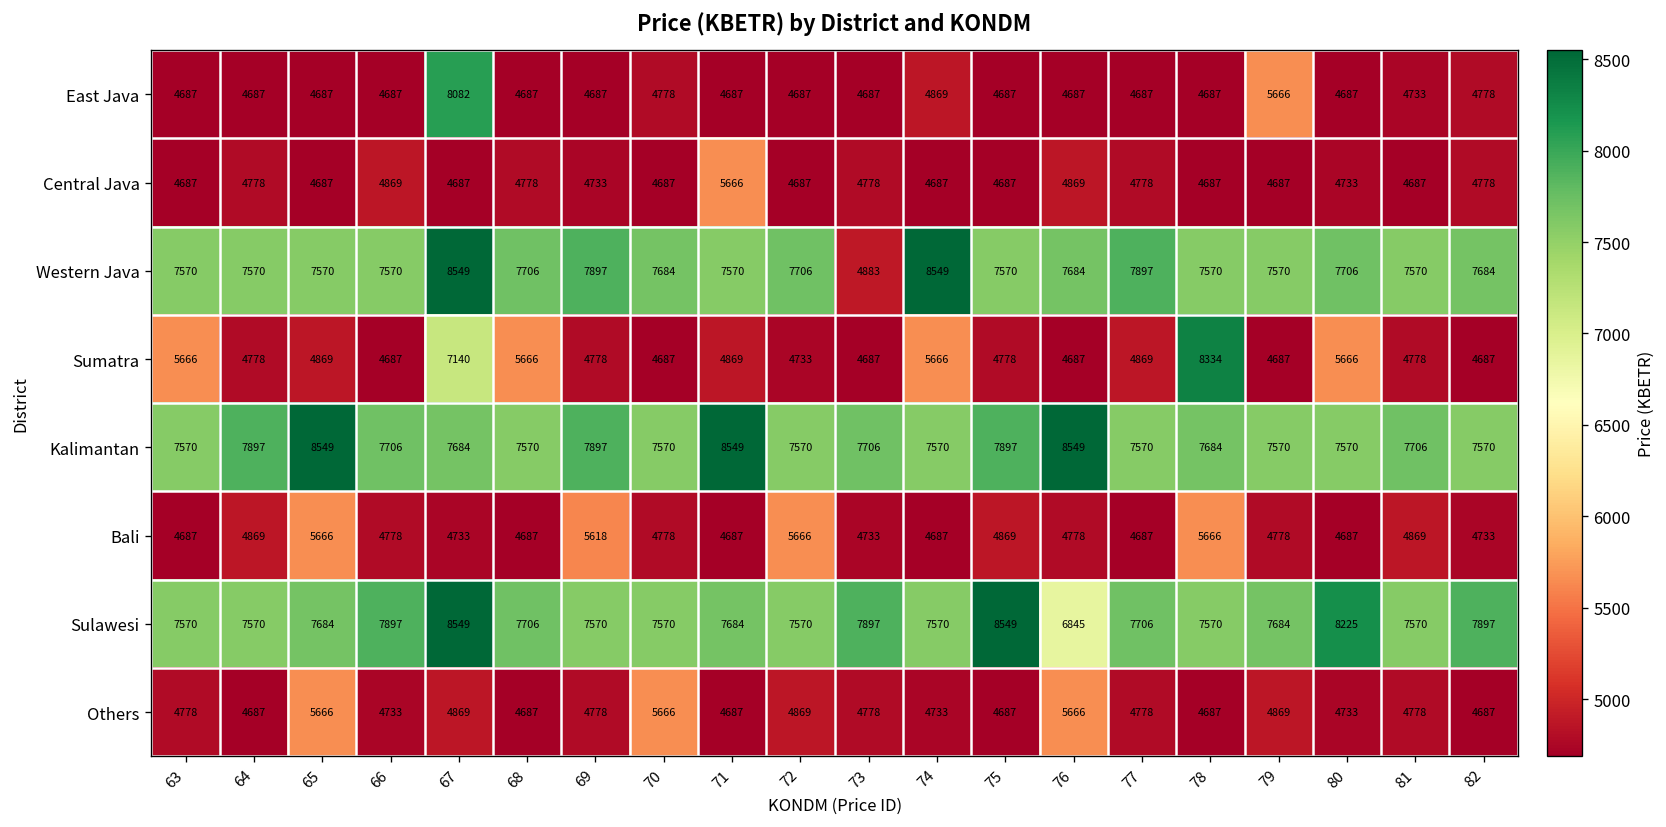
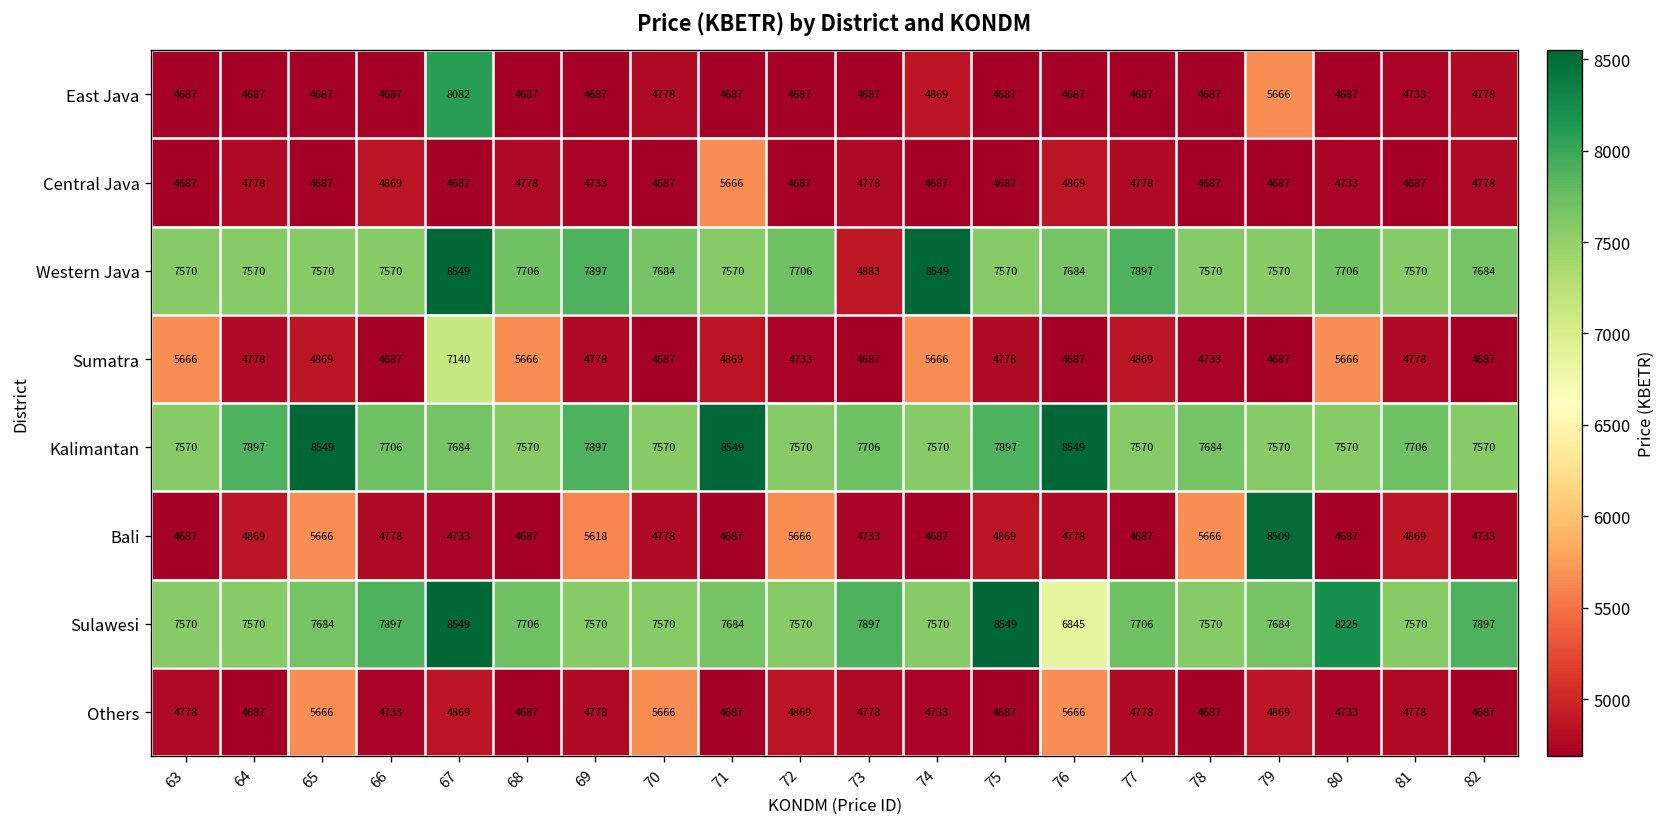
  {
    "East Java": {
      "63": 4687,
      "64": 4687,
      "65": 4687,
      "66": 4687,
      "67": 8082,
      "68": 4687,
      "69": 4687,
      "70": 4778,
      "71": 4687,
      "72": 4687,
      "73": 4687,
      "74": 4869,
      "75": 4687,
      "76": 4687,
      "77": 4687,
      "78": 4687,
      "79": 5666,
      "80": 4687,
      "81": 4733,
      "82": 4778
    },
    "Central Java": {
      "63": 4687,
      "64": 4778,
      "65": 4687,
      "66": 4869,
      "67": 4687,
      "68": 4778,
      "69": 4733,
      "70": 4687,
      "71": 5666,
      "72": 4687,
      "73": 4778,
      "74": 4687,
      "75": 4687,
      "76": 4869,
      "77": 4778,
      "78": 4687,
      "79": 4687,
      "80": 4733,
      "81": 4687,
      "82": 4778
    },
    "Western Java": {
      "63": 7570,
      "64": 7570,
      "65": 7570,
      "66": 7570,
      "67": 8549,
      "68": 7706,
      "69": 7897,
      "70": 7684,
      "71": 7570,
      "72": 7706,
      "73": 4883,
      "74": 8549,
      "75": 7570,
      "76": 7684,
      "77": 7897,
      "78": 7570,
      "79": 7570,
      "80": 7706,
      "81": 7570,
      "82": 7684
    },
    "Sumatra": {
      "63": 5666,
      "64": 4778,
      "65": 4869,
      "66": 4687,
      "67": 7140,
      "68": 5666,
      "69": 4778,
      "70": 4687,
      "71": 4869,
      "72": 4733,
      "73": 4687,
      "74": 5666,
      "75": 4778,
      "76": 4687,
      "77": 4869,
-     "78": 8334,
+     "78": 4733,
      "79": 4687,
      "80": 5666,
      "81": 4778,
      "82": 4687
    },
    "Kalimantan": {
      "63": 7570,
      "64": 7897,
      "65": 8549,
      "66": 7706,
      "67": 7684,
      "68": 7570,
      "69": 7897,
      "70": 7570,
      "71": 8549,
      "72": 7570,
      "73": 7706,
      "74": 7570,
      "75": 7897,
      "76": 8549,
      "77": 7570,
      "78": 7684,
      "79": 7570,
      "80": 7570,
      "81": 7706,
      "82": 7570
    },
    "Bali": {
      "63": 4687,
      "64": 4869,
      "65": 5666,
      "66": 4778,
      "67": 4733,
      "68": 4687,
      "69": 5618,
      "70": 4778,
      "71": 4687,
      "72": 5666,
      "73": 4733,
      "74": 4687,
      "75": 4869,
      "76": 4778,
      "77": 4687,
      "78": 5666,
-     "79": 4778,
+     "79": 8509,
      "80": 4687,
      "81": 4869,
      "82": 4733
    },
    "Sulawesi": {
      "63": 7570,
      "64": 7570,
      "65": 7684,
      "66": 7897,
      "67": 8549,
      "68": 7706,
      "69": 7570,
      "70": 7570,
      "71": 7684,
      "72": 7570,
      "73": 7897,
      "74": 7570,
      "75": 8549,
      "76": 6845,
      "77": 7706,
      "78": 7570,
      "79": 7684,
      "80": 8225,
      "81": 7570,
      "82": 7897
    },
    "Others": {
      "63": 4778,
      "64": 4687,
      "65": 5666,
      "66": 4733,
      "67": 4869,
      "68": 4687,
      "69": 4778,
      "70": 5666,
      "71": 4687,
      "72": 4869,
      "73": 4778,
      "74": 4733,
      "75": 4687,
      "76": 5666,
      "77": 4778,
      "78": 4687,
      "79": 4869,
      "80": 4733,
      "81": 4778,
      "82": 4687
    }
  }
